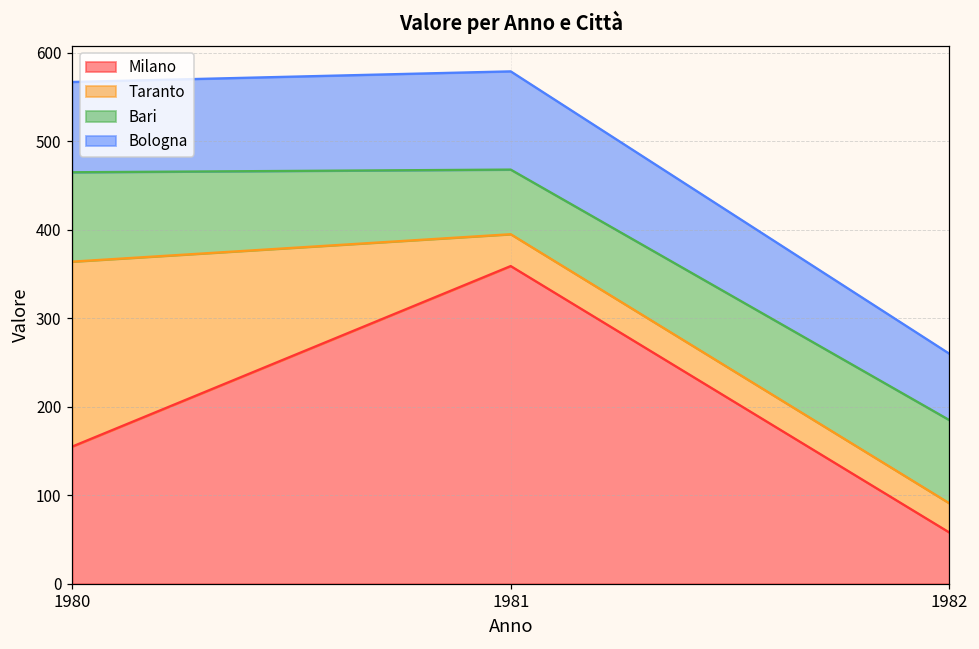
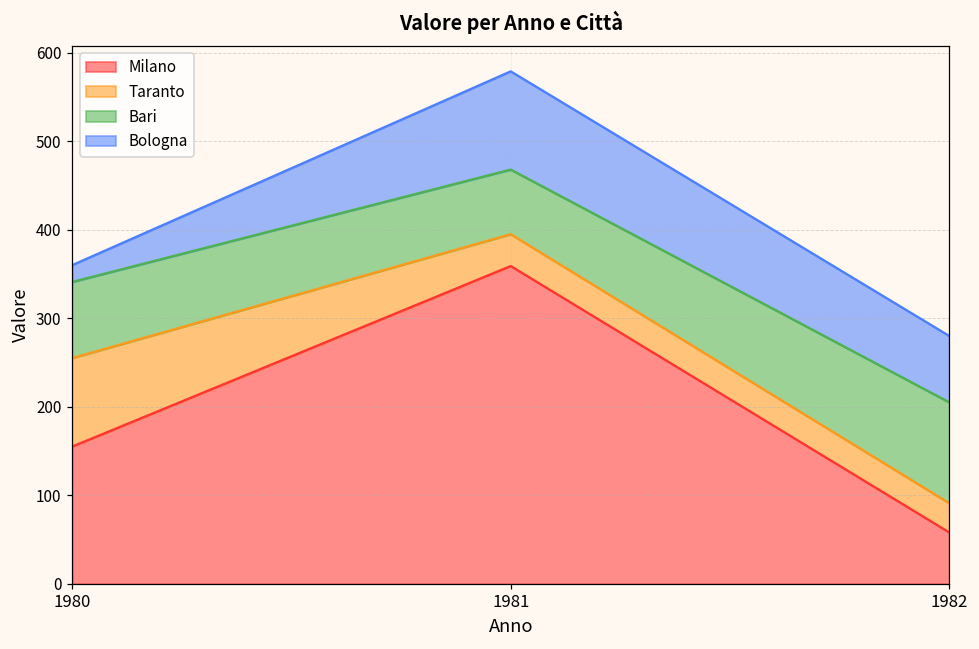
  {
    "Milano": {
      "1980": 160,
      "1981": 360,
      "1982": 60
    },
    "Taranto": {
-     "1980": 210,
+     "1980": 100,
      "1981": 40,
      "1982": 30
    },
    "Bari": {
-     "1980": 100,
+     "1980": 90,
      "1981": 70,
-     "1982": 90
+     "1982": 110
    },
    "Bologna": {
-     "1980": 100,
+     "1980": 20,
      "1981": 110,
      "1982": 80
    }
  }
